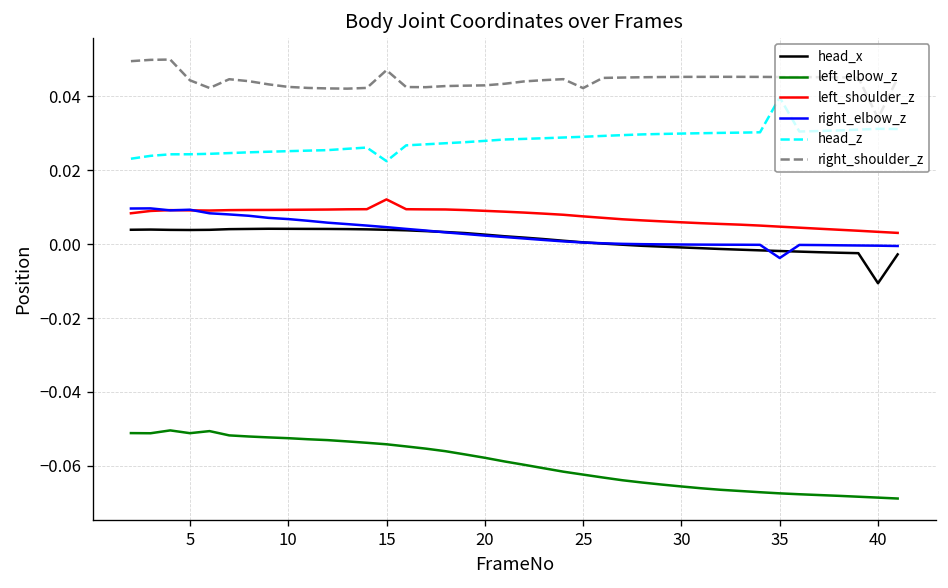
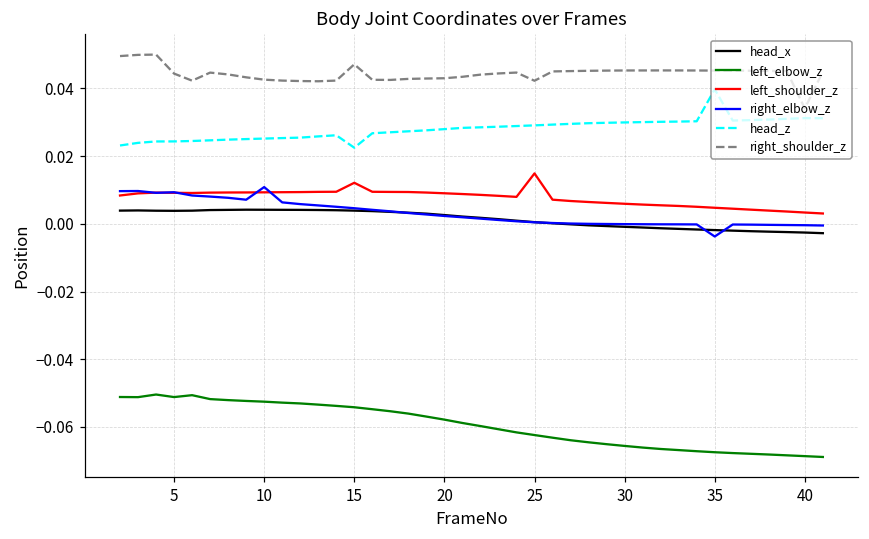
  {
    "head_x": {
      "5": 0.004,
      "10": 0.004,
      "35": -0.002,
-     "40": -0.011
+     "40": -0.003
    },
    "left_elbow_z": {
      "5": -0.051,
      "10": -0.053,
      "15": -0.054,
      "20": -0.058,
      "25": -0.062,
      "30": -0.066,
      "35": -0.067,
      "40": -0.069
    },
    "left_shoulder_z": {
      "10": 0.009,
      "15": 0.012,
      "20": 0.009,
-     "25": 0.008,
+     "25": 0.015,
      "30": 0.006,
      "35": 0.005,
      "40": 0.003
    },
    "right_elbow_z": {
-     "10": 0.007,
+     "10": 0.011,
      "35": -0.004,
      "40": 0.000
    },
    "head_z": {
      "5": 0.024,
      "10": 0.025,
      "15": 0.022,
      "20": 0.028,
      "25": 0.029,
      "30": 0.030
    },
    "right_shoulder_z": {
      "5": 0.044,
      "10": 0.043,
      "15": 0.047,
      "20": 0.043,
      "25": 0.042,
      "30": 0.045
    }
  }
